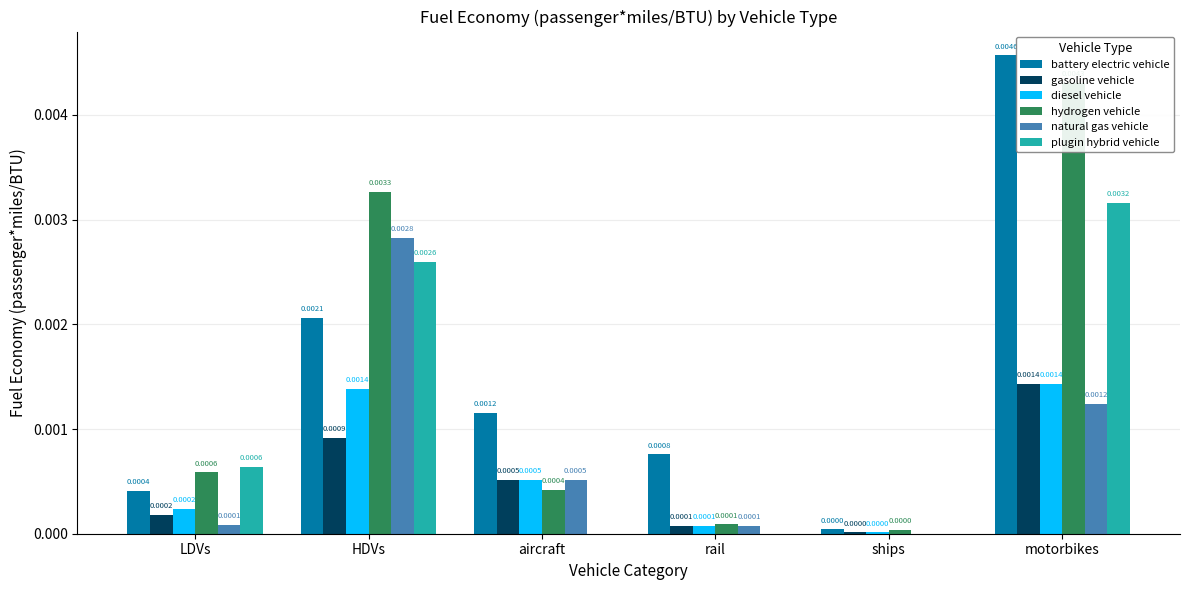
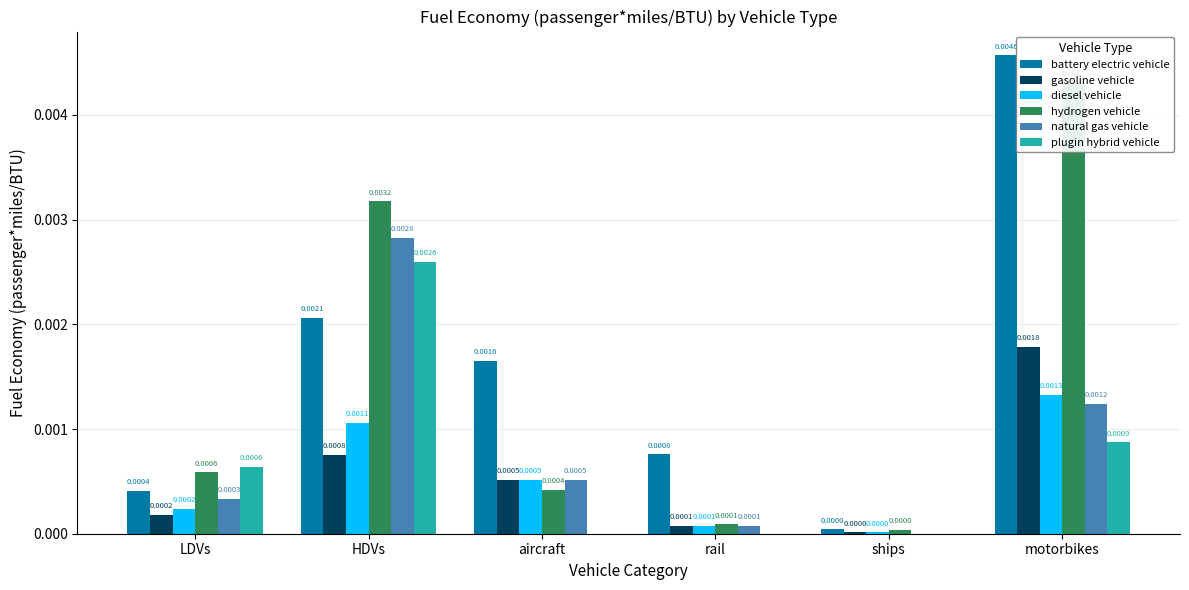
  {
    "battery electric vehicle": {
      "LDVs": 0.0004,
      "HDVs": 0.0021,
-     "aircraft": 0.0012,
+     "aircraft": 0.0016,
      "rail": 0.0008,
      "ships": 0.0000
    },
    "gasoline vehicle": {
      "LDVs": 0.0002,
-     "HDVs": 0.0009,
+     "HDVs": 0.0008,
      "aircraft": 0.0005,
      "rail": 0.0001,
      "ships": 0.0000,
-     "motorbikes": 0.0014
+     "motorbikes": 0.0018
    },
    "diesel vehicle": {
      "LDVs": 0.0002,
-     "HDVs": 0.0014,
+     "HDVs": 0.0011,
      "aircraft": 0.0005,
      "rail": 0.0001,
      "ships": 0.0000,
-     "motorbikes": 0.0014
+     "motorbikes": 0.0013
    },
    "hydrogen vehicle": {
      "LDVs": 0.0006,
-     "HDVs": 0.0033,
+     "HDVs": 0.0032,
      "aircraft": 0.0004,
      "rail": 0.0001,
      "ships": 0.0000
    },
    "natural gas vehicle": {
-     "LDVs": 0.0001,
+     "LDVs": 0.0003,
      "HDVs": 0.0028,
      "aircraft": 0.0005,
      "rail": 0.0001,
      "motorbikes": 0.0012
    },
    "plugin hybrid vehicle": {
      "LDVs": 0.0006,
      "HDVs": 0.0026,
-     "motorbikes": 0.0032
+     "motorbikes": 0.0009
    }
  }
